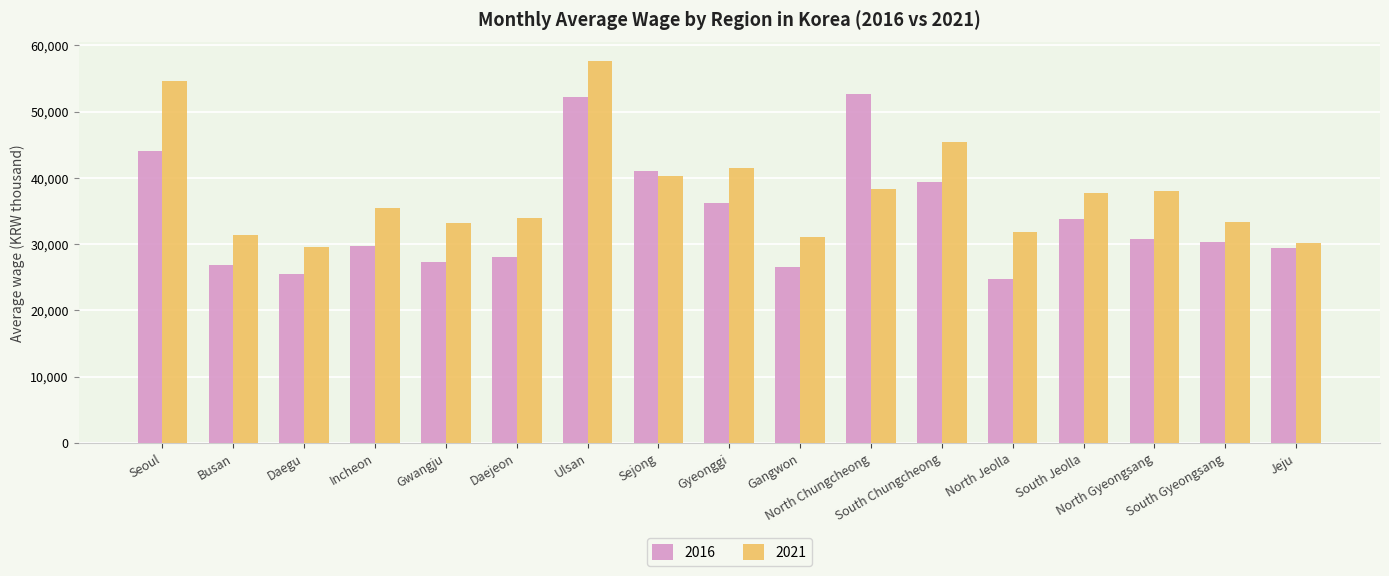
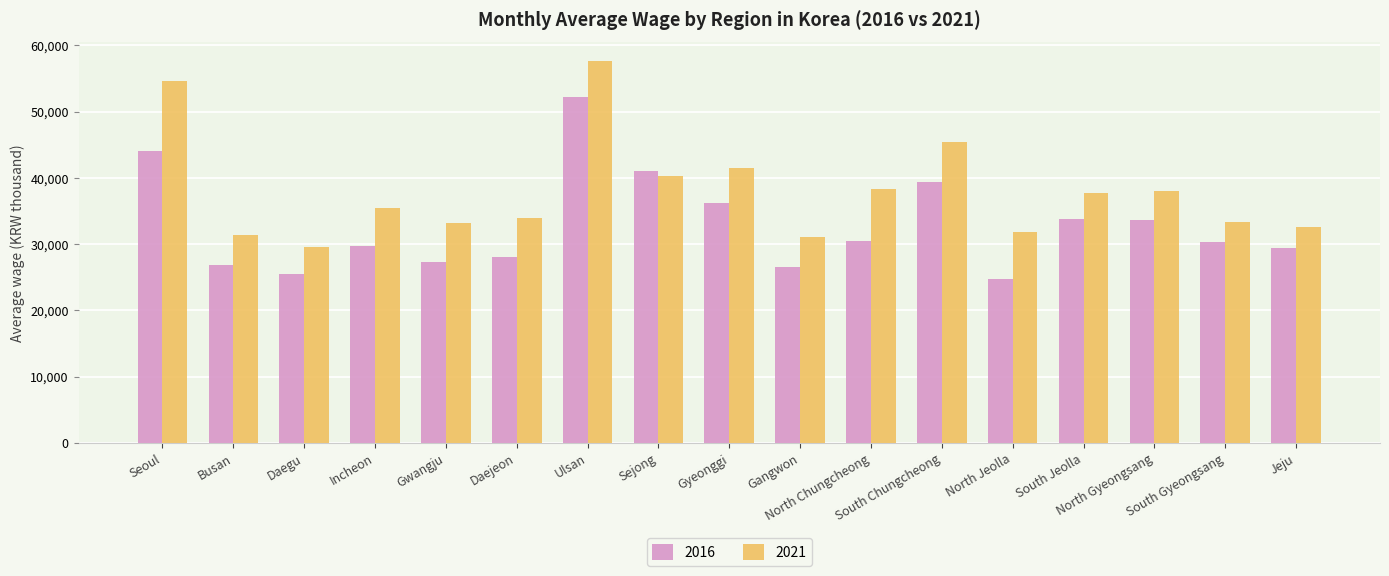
  {
    "2016": {
      "Seoul": "44,000",
      "Busan": "27,000",
      "Daegu": "26,000",
      "Incheon": "30,000",
      "Gwangju": "27,000",
      "Daejeon": "28,000",
      "Ulsan": "52,000",
      "Sejong": "41,000",
      "Gyeonggi": "36,000",
      "Gangwon": "27,000",
-     "North Chungcheong": "53,000",
+     "North Chungcheong": "31,000",
      "South Chungcheong": "39,000",
      "North Jeolla": "25,000",
      "South Jeolla": "34,000",
-     "North Gyeongsang": "31,000",
+     "North Gyeongsang": "34,000",
      "South Gyeongsang": "30,000",
      "Jeju": "29,000"
    },
    "2021": {
      "Seoul": "55,000",
      "Busan": "31,000",
      "Daegu": "30,000",
      "Incheon": "35,000",
      "Gwangju": "33,000",
      "Daejeon": "34,000",
      "Ulsan": "58,000",
      "Sejong": "40,000",
      "Gyeonggi": "41,000",
      "Gangwon": "31,000",
      "North Chungcheong": "38,000",
      "South Chungcheong": "45,000",
      "North Jeolla": "32,000",
      "South Jeolla": "38,000",
      "North Gyeongsang": "38,000",
      "South Gyeongsang": "33,000",
-     "Jeju": "30,000"
+     "Jeju": "33,000"
    }
  }
